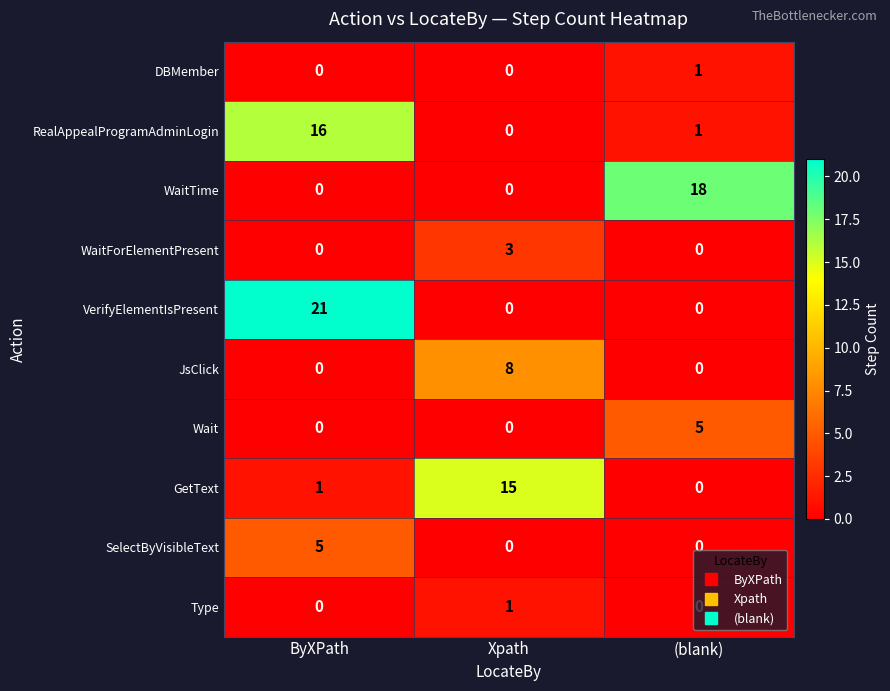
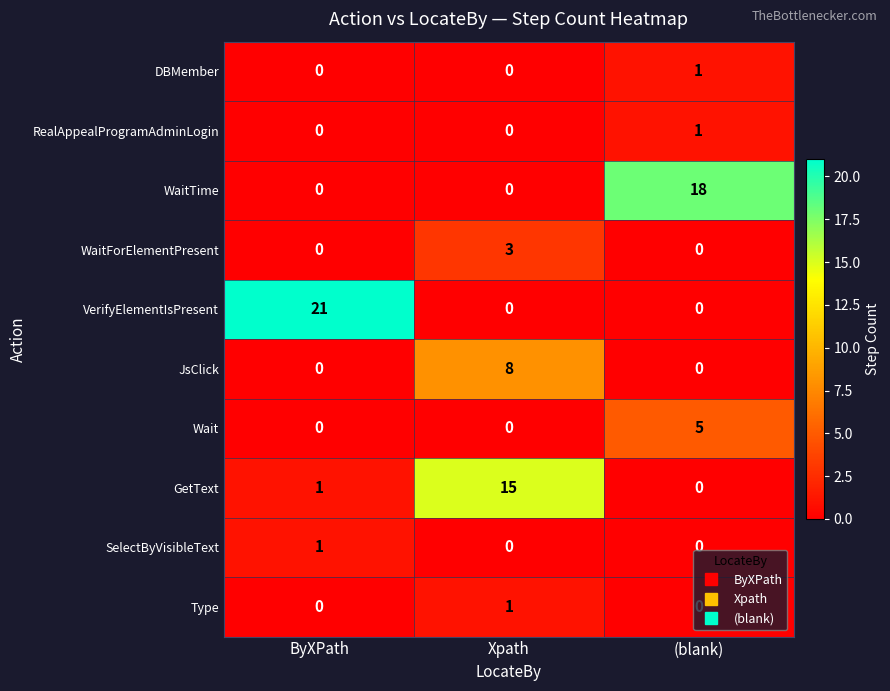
  {
    "DBMember": {
      "ByXPath": 0,
      "Xpath": 0,
      "(blank)": 1
    },
    "RealAppealProgramAdminLogin": {
-     "ByXPath": 16,
+     "ByXPath": 0,
      "Xpath": 0,
      "(blank)": 1
    },
    "WaitTime": {
      "ByXPath": 0,
      "Xpath": 0,
      "(blank)": 18
    },
    "WaitForElementPresent": {
      "ByXPath": 0,
      "Xpath": 3,
      "(blank)": 0
    },
    "VerifyElementIsPresent": {
      "ByXPath": 21,
      "Xpath": 0,
      "(blank)": 0
    },
    "JsClick": {
      "ByXPath": 0,
      "Xpath": 8,
      "(blank)": 0
    },
    "Wait": {
      "ByXPath": 0,
      "Xpath": 0,
      "(blank)": 5
    },
    "GetText": {
      "ByXPath": 1,
      "Xpath": 15,
      "(blank)": 0
    },
    "SelectByVisibleText": {
-     "ByXPath": 5,
+     "ByXPath": 1,
      "Xpath": 0
    },
    "Type": {
      "ByXPath": 0,
      "Xpath": 1
    }
  }
